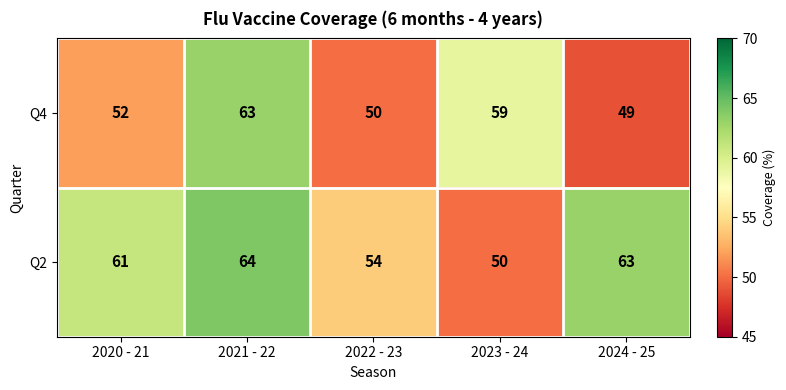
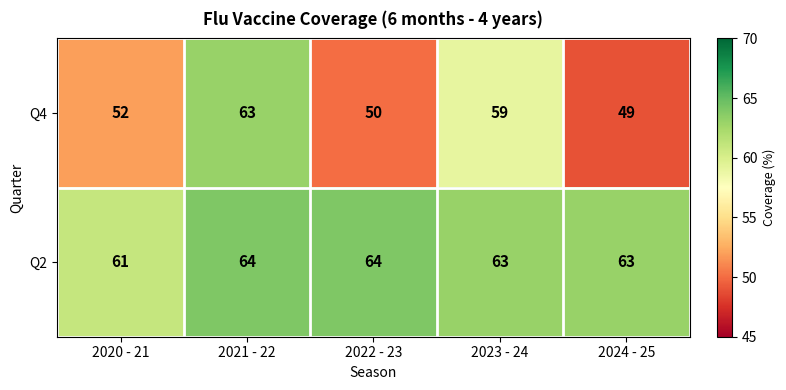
  {
    "Q4": {
      "2020 - 21": 52,
      "2021 - 22": 63,
      "2022 - 23": 50,
      "2023 - 24": 59,
      "2024 - 25": 49
    },
    "Q2": {
      "2020 - 21": 61,
      "2021 - 22": 64,
-     "2022 - 23": 54,
-     "2023 - 24": 50,
+     "2022 - 23": 64,
+     "2023 - 24": 63,
      "2024 - 25": 63
    }
  }
